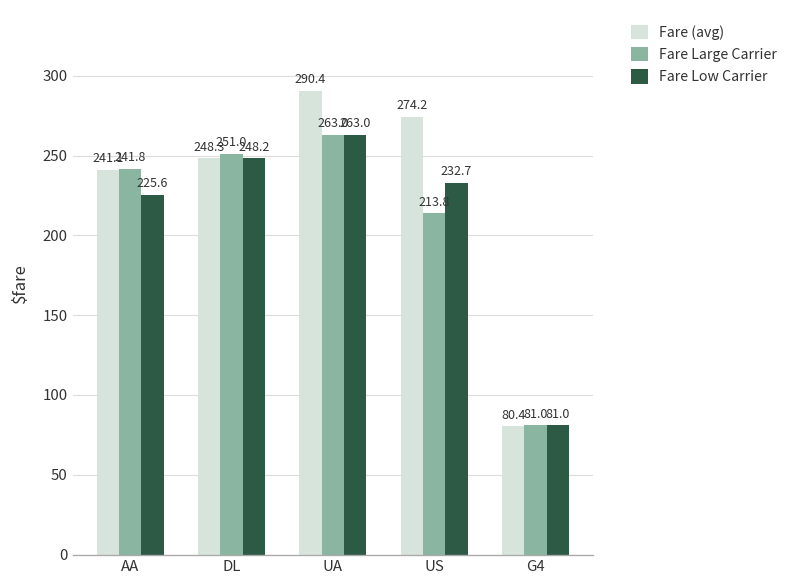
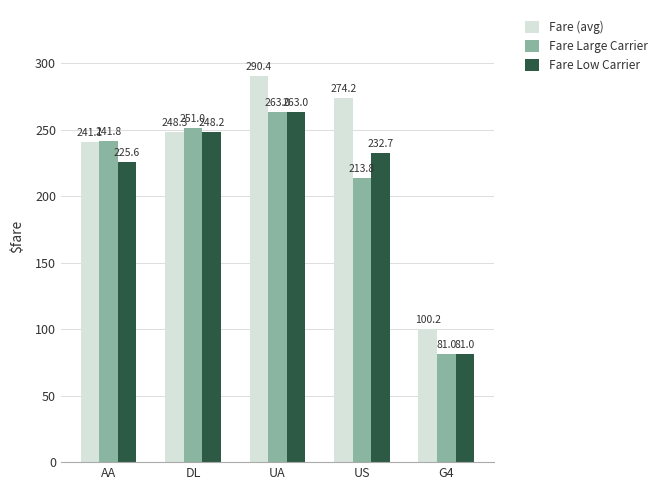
  {
    "Fare (avg)": {
      "UA": 290.4,
      "US": 274.2,
-     "G4": 80.4
+     "G4": 100.2
    },
    "Fare Large Carrier": {
      "US": 213.8,
      "G4": 81.0
    },
    "Fare Low Carrier": {
      "AA": 225.6,
      "US": 232.7,
      "G4": 81.0
    }
  }
